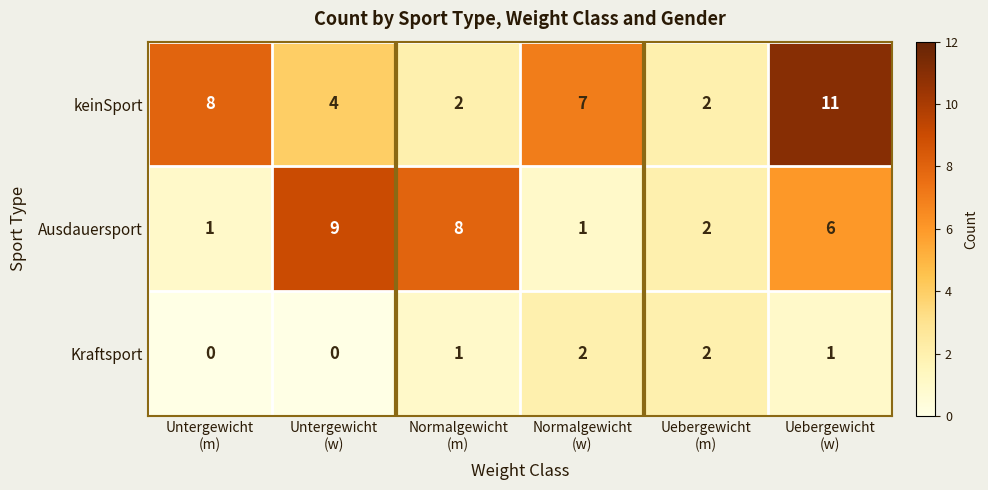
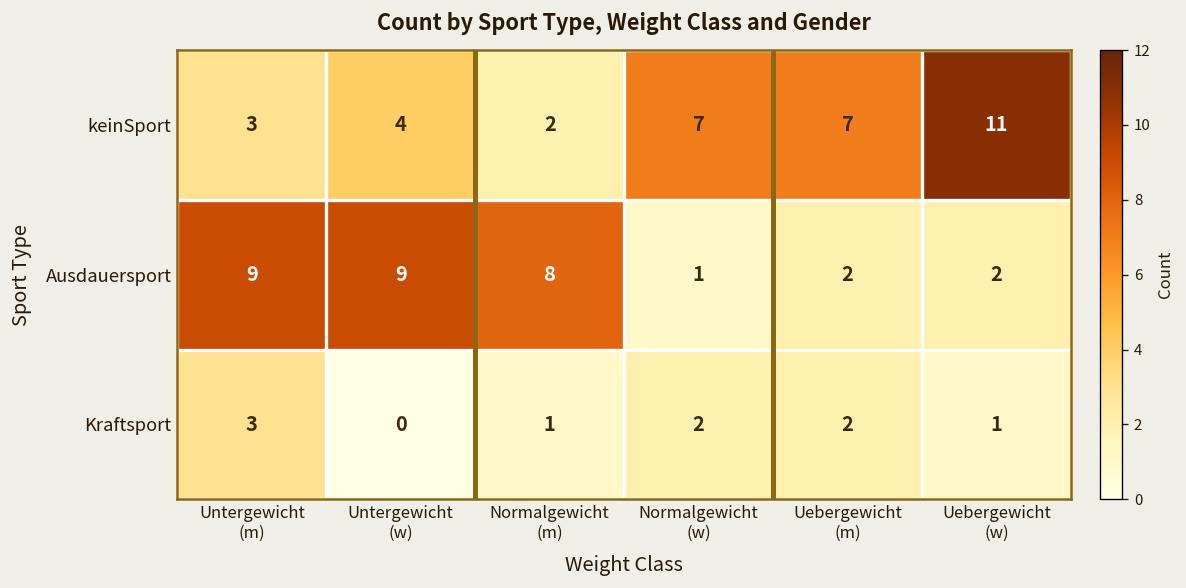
  {
    "keinSport": {
-     "Untergewicht (m)": 8,
+     "Untergewicht (m)": 3,
      "Untergewicht (w)": 4,
      "Normalgewicht (m)": 2,
      "Normalgewicht (w)": 7,
-     "Uebergewicht (m)": 2,
+     "Uebergewicht (m)": 7,
      "Uebergewicht (w)": 11
    },
    "Ausdauersport": {
-     "Untergewicht (m)": 1,
+     "Untergewicht (m)": 9,
      "Untergewicht (w)": 9,
      "Normalgewicht (m)": 8,
      "Normalgewicht (w)": 1,
      "Uebergewicht (m)": 2,
-     "Uebergewicht (w)": 6
+     "Uebergewicht (w)": 2
    },
    "Kraftsport": {
-     "Untergewicht (m)": 0,
+     "Untergewicht (m)": 3,
      "Untergewicht (w)": 0,
      "Normalgewicht (m)": 1,
      "Normalgewicht (w)": 2,
      "Uebergewicht (m)": 2,
      "Uebergewicht (w)": 1
    }
  }
